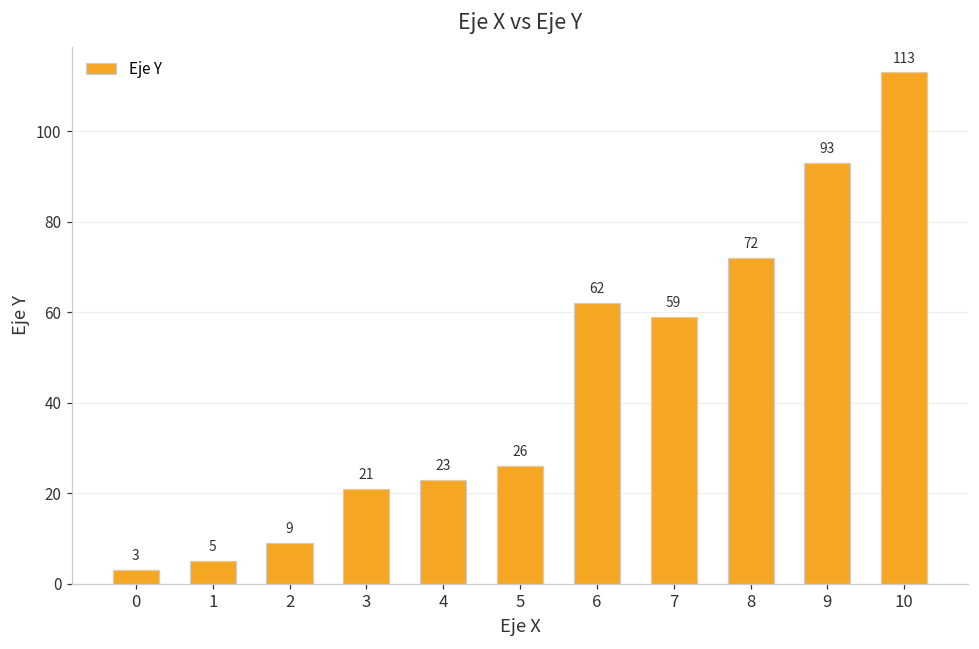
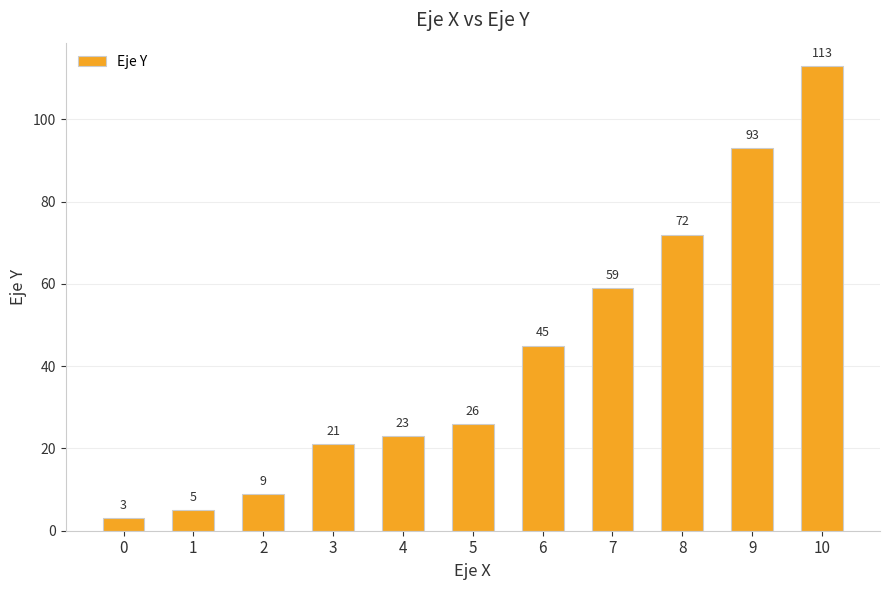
  {
    "0": 3,
    "1": 5,
    "2": 9,
    "3": 21,
    "4": 23,
    "5": 26,
-   "6": 62,
+   "6": 45,
    "7": 59,
    "8": 72,
    "9": 93,
    "10": 113
  }
